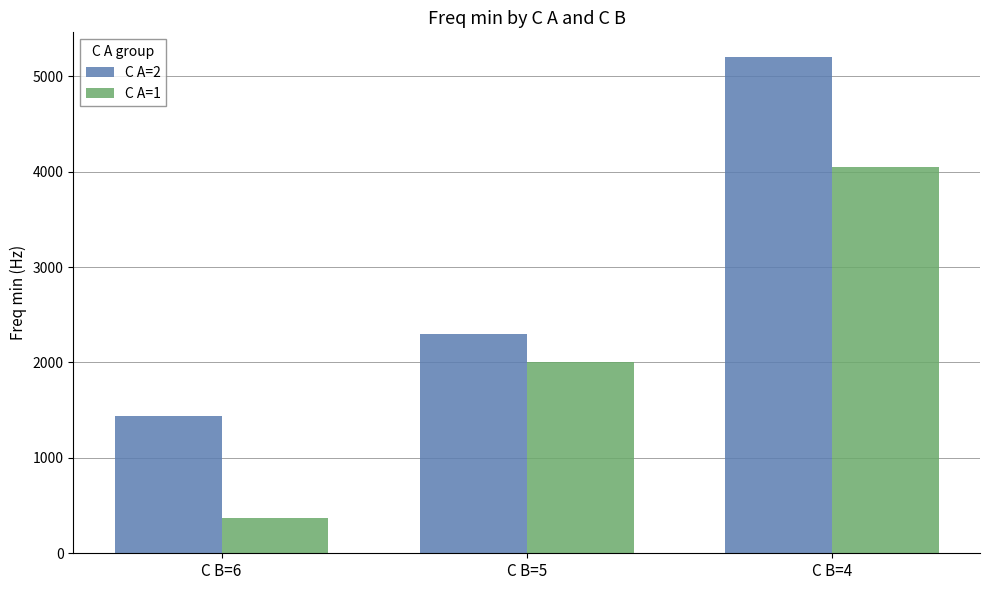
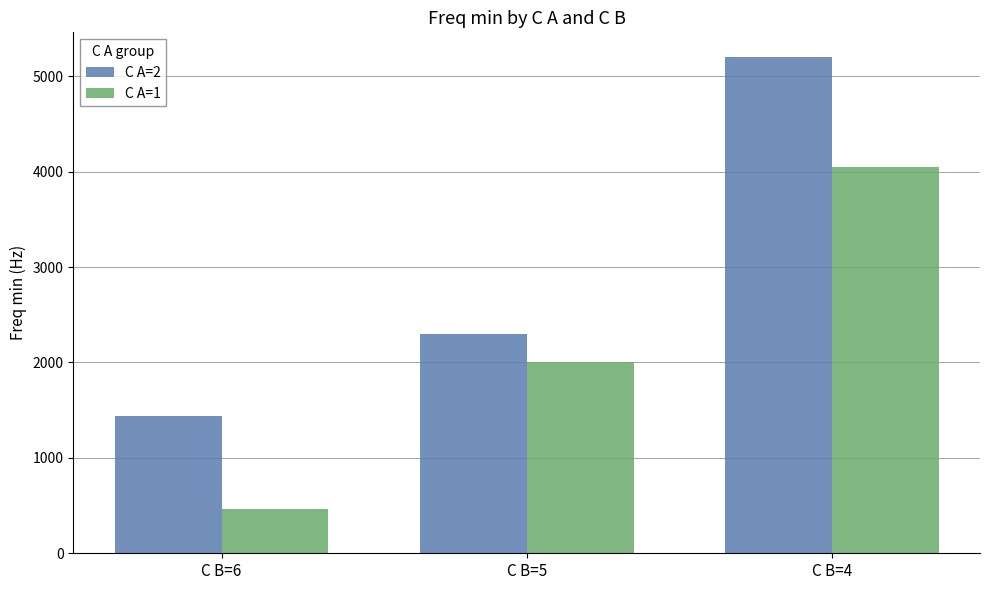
  {
    "C A=2": {
      "C B=6": 1400,
      "C B=5": 2300,
      "C B=4": 5200
    },
    "C A=1": {
-     "C B=6": 400,
+     "C B=6": 500,
      "C B=5": 2000,
      "C B=4": 4000
    }
  }
